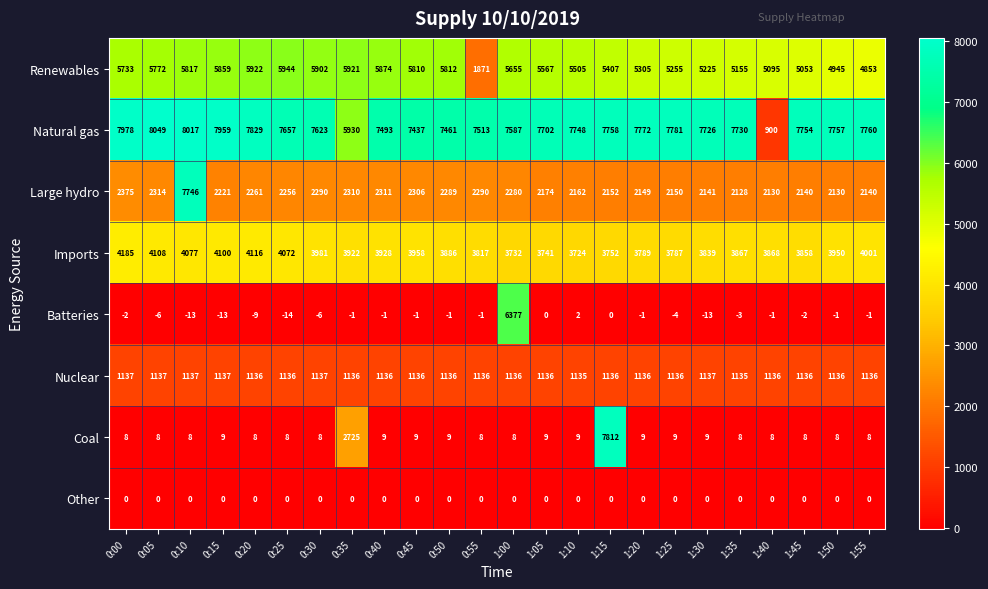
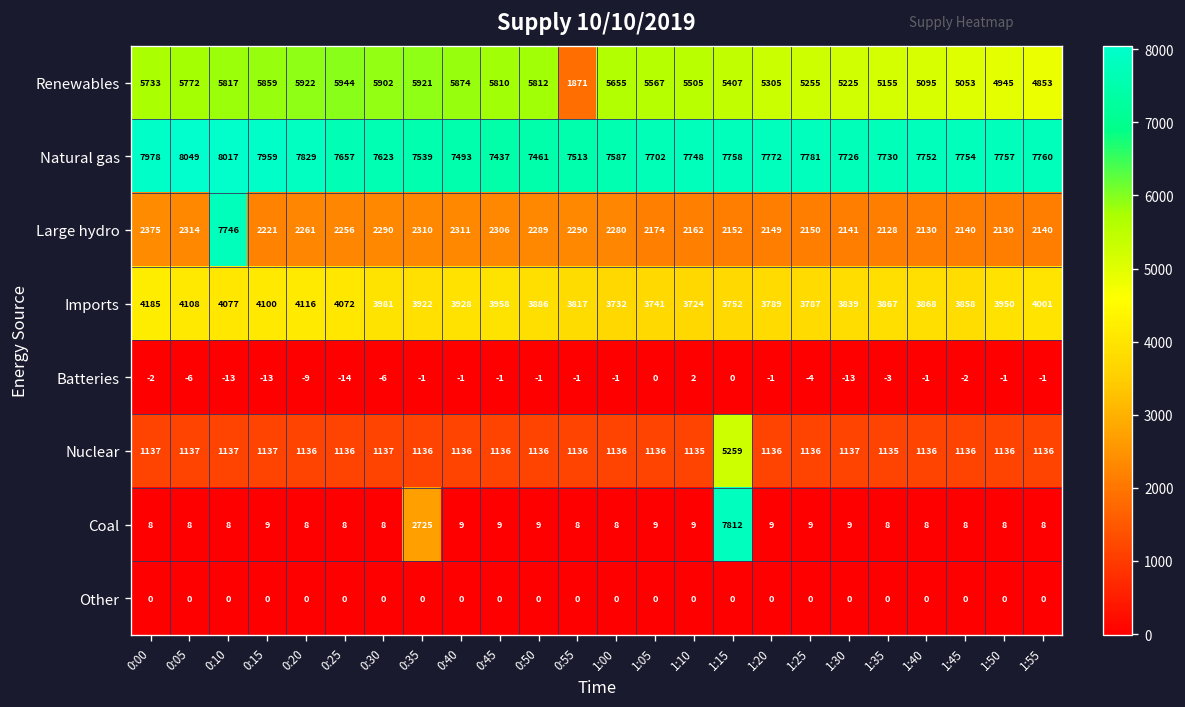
  {
    "Renewables": {
      "0:00": 5733,
      "0:05": 5772,
      "0:10": 5817,
      "0:15": 5859,
      "0:20": 5922,
      "0:25": 5944,
      "0:30": 5902,
      "0:35": 5921,
      "0:40": 5874,
      "0:45": 5810,
      "0:50": 5812,
      "0:55": 1871,
      "1:00": 5655,
      "1:05": 5567,
      "1:10": 5505,
      "1:15": 5407,
      "1:20": 5305,
      "1:25": 5255,
      "1:30": 5225,
      "1:35": 5155,
      "1:40": 5095,
      "1:45": 5053,
      "1:50": 4945,
      "1:55": 4853
    },
    "Natural gas": {
      "0:00": 7978,
      "0:05": 8049,
      "0:10": 8017,
      "0:15": 7959,
      "0:20": 7829,
      "0:25": 7657,
      "0:30": 7623,
-     "0:35": 5930,
+     "0:35": 7539,
      "0:40": 7493,
      "0:45": 7437,
      "0:50": 7461,
      "0:55": 7513,
      "1:00": 7587,
      "1:05": 7702,
      "1:10": 7748,
      "1:15": 7758,
      "1:20": 7772,
      "1:25": 7781,
      "1:30": 7726,
      "1:35": 7730,
-     "1:40": 900,
+     "1:40": 7752,
      "1:45": 7754,
      "1:50": 7757,
      "1:55": 7760
    },
    "Large hydro": {
      "0:00": 2375,
      "0:05": 2314,
      "0:10": 7746,
      "0:15": 2221,
      "0:20": 2261,
      "0:25": 2256,
      "0:30": 2290,
      "0:35": 2310,
      "0:40": 2311,
      "0:45": 2306,
      "0:50": 2289,
      "0:55": 2290,
      "1:00": 2280,
      "1:05": 2174,
      "1:10": 2162,
      "1:15": 2152,
      "1:20": 2149,
      "1:25": 2150,
      "1:30": 2141,
      "1:35": 2128,
      "1:40": 2130,
      "1:45": 2140,
      "1:50": 2130,
      "1:55": 2140
    },
    "Imports": {
      "0:00": 4185,
      "0:05": 4108,
      "0:10": 4077,
      "0:15": 4100,
      "0:20": 4116,
      "0:25": 4072,
      "0:30": 3981,
      "0:35": 3922,
      "0:40": 3928,
      "0:45": 3958,
      "0:50": 3886,
      "0:55": 3817,
      "1:00": 3732,
      "1:05": 3741,
      "1:10": 3724,
      "1:15": 3752,
      "1:20": 3789,
      "1:25": 3787,
      "1:30": 3839,
      "1:35": 3867,
      "1:40": 3868,
      "1:45": 3858,
      "1:50": 3950,
      "1:55": 4001
    },
    "Batteries": {
      "0:00": -2,
      "0:05": -6,
      "0:10": -13,
      "0:15": -13,
      "0:20": -9,
      "0:25": -14,
      "0:30": -6,
      "0:35": -1,
      "0:40": -1,
      "0:45": -1,
      "0:50": -1,
      "0:55": -1,
-     "1:00": 6377,
+     "1:00": -1,
      "1:05": 0,
      "1:10": 2,
      "1:15": 0,
      "1:20": -1,
      "1:25": -4,
      "1:30": -13,
      "1:35": -3,
      "1:40": -1,
      "1:45": -2,
      "1:50": -1,
      "1:55": -1
    },
    "Nuclear": {
      "0:00": 1137,
      "0:05": 1137,
      "0:10": 1137,
      "0:15": 1137,
      "0:20": 1136,
      "0:25": 1136,
      "0:30": 1137,
      "0:35": 1136,
      "0:40": 1136,
      "0:45": 1136,
      "0:50": 1136,
      "0:55": 1136,
      "1:00": 1136,
      "1:05": 1136,
      "1:10": 1135,
-     "1:15": 1136,
+     "1:15": 5259,
      "1:20": 1136,
      "1:25": 1136,
      "1:30": 1137,
      "1:35": 1135,
      "1:40": 1136,
      "1:45": 1136,
      "1:50": 1136,
      "1:55": 1136
    },
    "Coal": {
      "0:00": 8,
      "0:05": 8,
      "0:10": 8,
      "0:15": 9,
      "0:20": 8,
      "0:25": 8,
      "0:30": 8,
      "0:35": 2725,
      "0:40": 9,
      "0:45": 9,
      "0:50": 9,
      "0:55": 8,
      "1:00": 8,
      "1:05": 9,
      "1:10": 9,
      "1:15": 7812,
      "1:20": 9,
      "1:25": 9,
      "1:30": 9,
      "1:35": 8,
      "1:40": 8,
      "1:45": 8,
      "1:50": 8,
      "1:55": 8
    },
    "Other": {
      "0:00": 0,
      "0:05": 0,
      "0:10": 0,
      "0:15": 0,
      "0:20": 0,
      "0:25": 0,
      "0:30": 0,
      "0:35": 0,
      "0:40": 0,
      "0:45": 0,
      "0:50": 0,
      "0:55": 0,
      "1:00": 0,
      "1:05": 0,
      "1:10": 0,
      "1:15": 0,
      "1:20": 0,
      "1:25": 0,
      "1:30": 0,
      "1:35": 0,
      "1:40": 0,
      "1:45": 0,
      "1:50": 0,
      "1:55": 0
    }
  }
